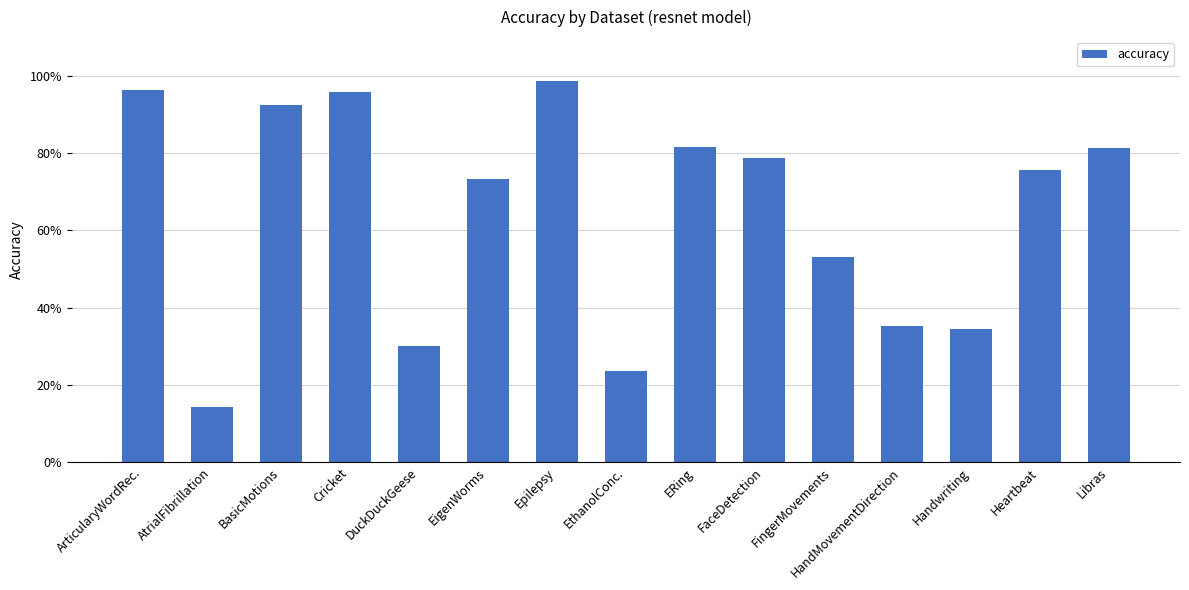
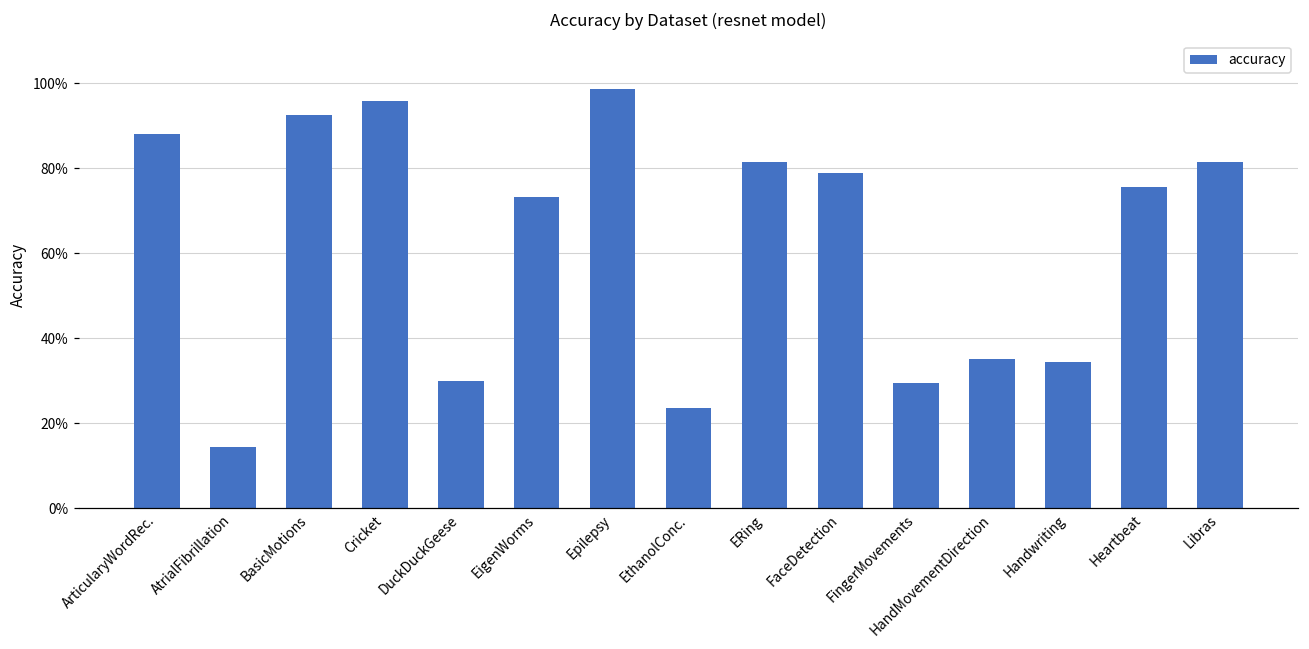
  {
-   "ArticularyWordRec.": "96%",
+   "ArticularyWordRec.": "88%",
    "AtrialFibrillation": "14%",
    "BasicMotions": "93%",
    "Cricket": "96%",
    "DuckDuckGeese": "30%",
    "EigenWorms": "73%",
    "Epilepsy": "99%",
    "EthanolConc.": "24%",
    "ERing": "81%",
    "FaceDetection": "79%",
-   "FingerMovements": "53%",
+   "FingerMovements": "29%",
    "HandMovementDirection": "35%",
    "Handwriting": "34%",
    "Heartbeat": "76%",
    "Libras": "81%"
  }
